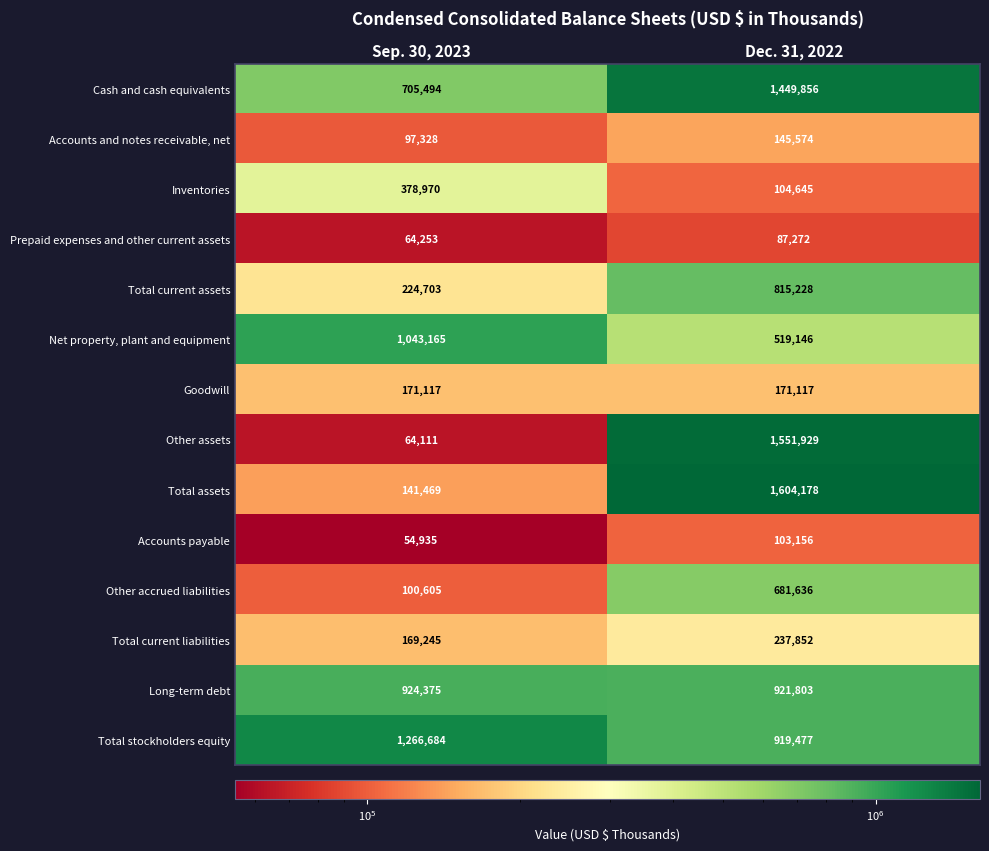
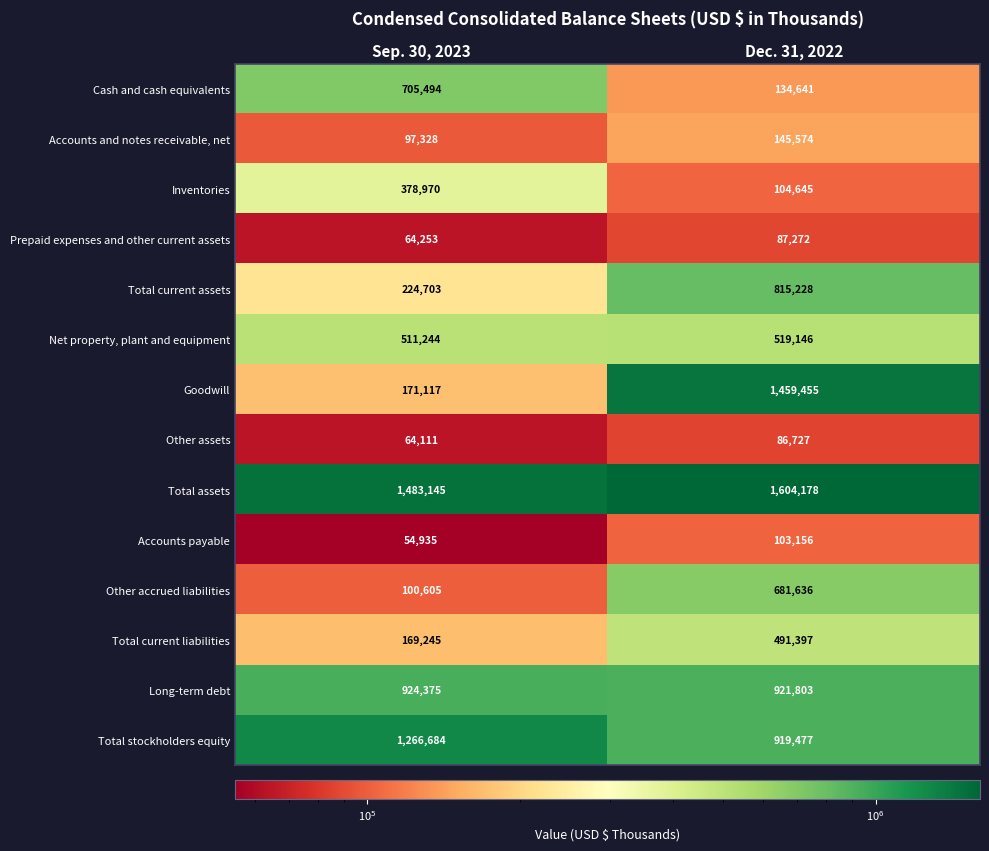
  {
    "Cash and cash equivalents": {
      "Sep. 30, 2023": "705,494",
-     "Dec. 31, 2022": "1,449,856"
+     "Dec. 31, 2022": "134,641"
    },
    "Accounts and notes receivable, net": {
      "Sep. 30, 2023": "97,328",
      "Dec. 31, 2022": "145,574"
    },
    "Inventories": {
      "Sep. 30, 2023": "378,970",
      "Dec. 31, 2022": "104,645"
    },
    "Prepaid expenses and other current assets": {
      "Sep. 30, 2023": "64,253",
      "Dec. 31, 2022": "87,272"
    },
    "Total current assets": {
      "Sep. 30, 2023": "224,703",
      "Dec. 31, 2022": "815,228"
    },
    "Net property, plant and equipment": {
-     "Sep. 30, 2023": "1,043,165",
+     "Sep. 30, 2023": "511,244",
      "Dec. 31, 2022": "519,146"
    },
    "Goodwill": {
      "Sep. 30, 2023": "171,117",
-     "Dec. 31, 2022": "171,117"
+     "Dec. 31, 2022": "1,459,455"
    },
    "Other assets": {
      "Sep. 30, 2023": "64,111",
-     "Dec. 31, 2022": "1,551,929"
+     "Dec. 31, 2022": "86,727"
    },
    "Total assets": {
-     "Sep. 30, 2023": "141,469",
+     "Sep. 30, 2023": "1,483,145",
      "Dec. 31, 2022": "1,604,178"
    },
    "Accounts payable": {
      "Sep. 30, 2023": "54,935",
      "Dec. 31, 2022": "103,156"
    },
    "Other accrued liabilities": {
      "Sep. 30, 2023": "100,605",
      "Dec. 31, 2022": "681,636"
    },
    "Total current liabilities": {
      "Sep. 30, 2023": "169,245",
-     "Dec. 31, 2022": "237,852"
+     "Dec. 31, 2022": "491,397"
    },
    "Long-term debt": {
      "Sep. 30, 2023": "924,375",
      "Dec. 31, 2022": "921,803"
    },
    "Total stockholders equity": {
      "Sep. 30, 2023": "1,266,684",
      "Dec. 31, 2022": "919,477"
    }
  }
